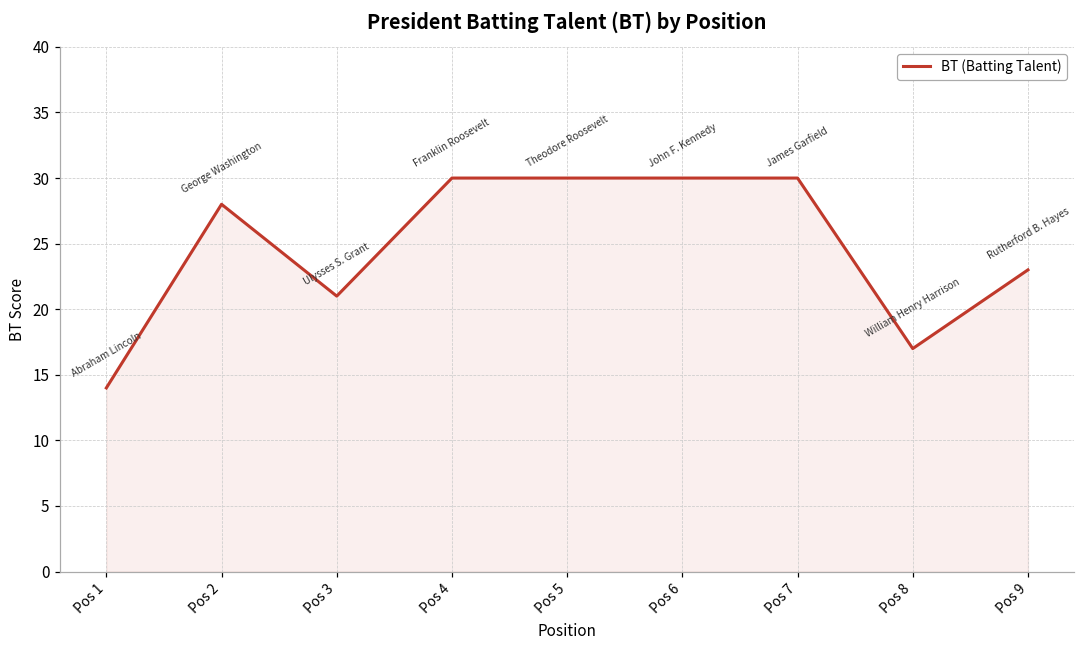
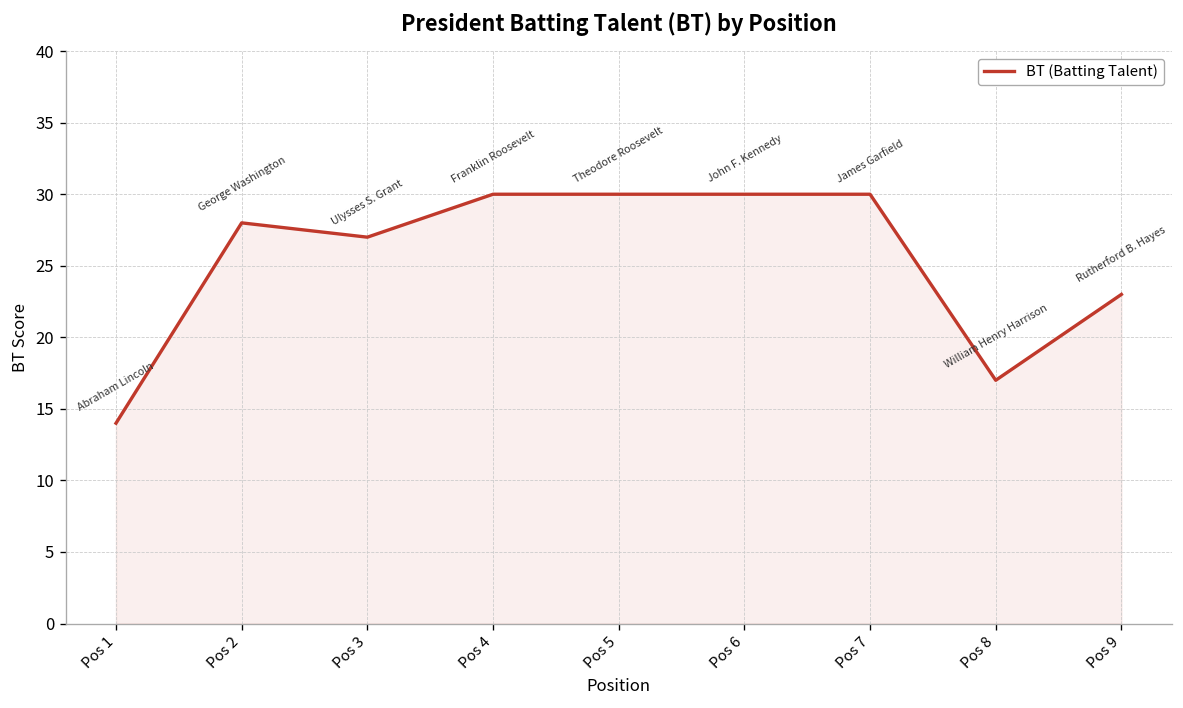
  {
    "Pos 1": 14,
    "Pos 2": 28,
-   "Pos 3": 21,
+   "Pos 3": 27,
    "Pos 4": 30,
    "Pos 5": 30,
    "Pos 6": 30,
    "Pos 7": 30,
    "Pos 8": 17,
    "Pos 9": 23
  }
